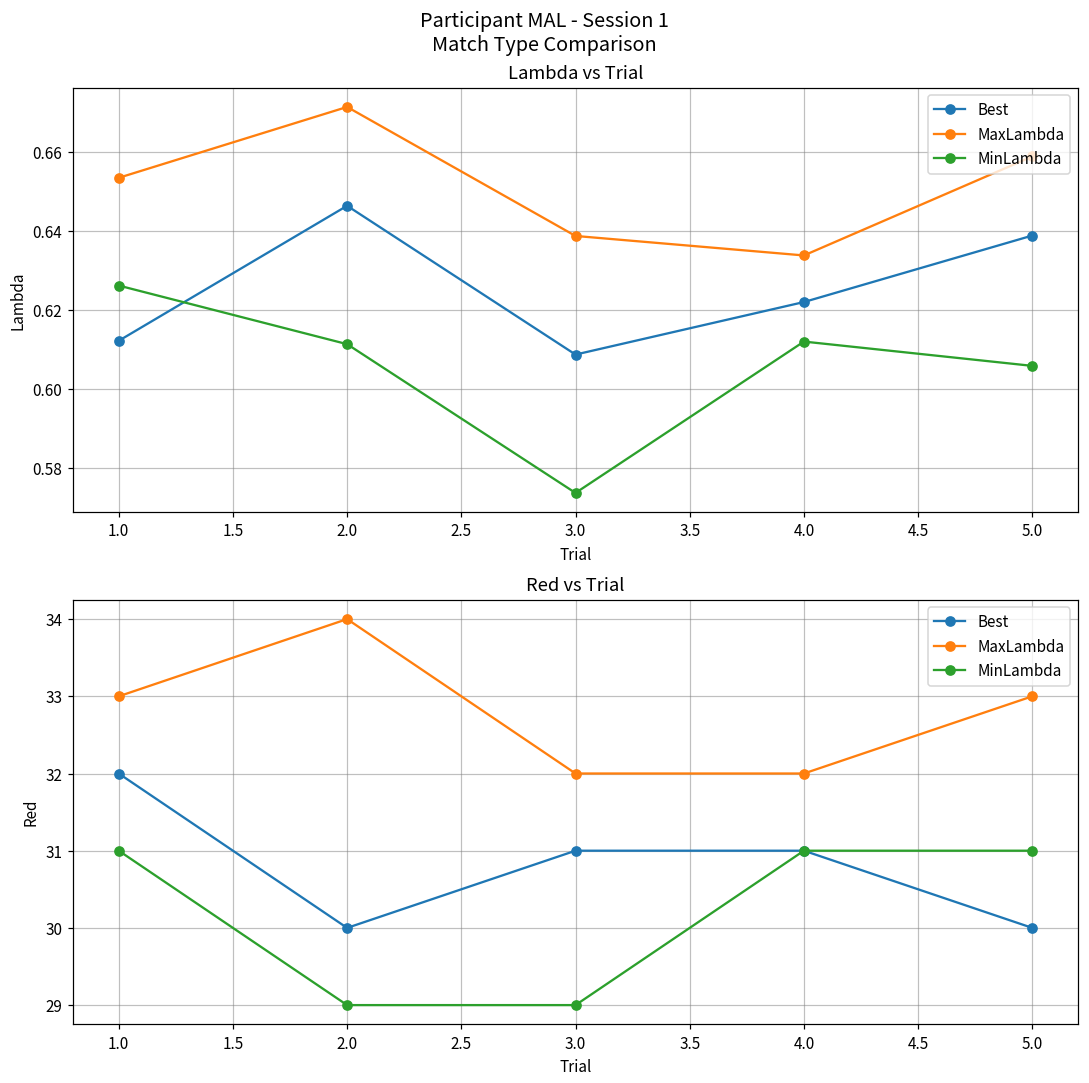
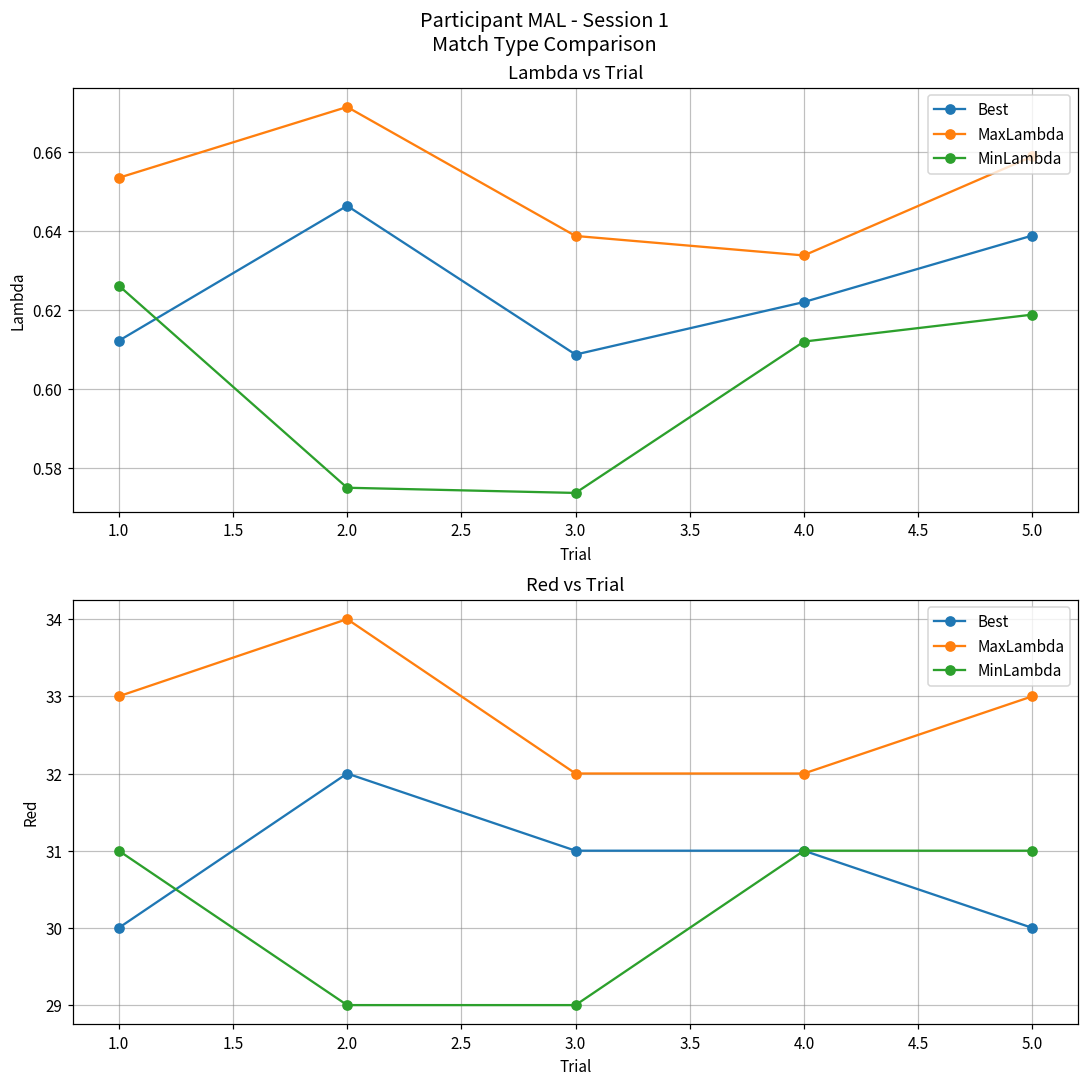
  {
    "Lambda vs Trial": {
      "Best": {
        "1.0": 0.612,
        "2.0": 0.646,
        "3.0": 0.609,
        "4.0": 0.622,
        "5.0": 0.639
      },
      "MaxLambda": {
        "1.0": 0.653,
        "2.0": 0.671,
        "3.0": 0.639,
        "4.0": 0.634
      },
      "MinLambda": {
        "1.0": 0.626,
-       "2.0": 0.611,
+       "2.0": 0.575,
        "3.0": 0.574,
        "4.0": 0.612,
-       "5.0": 0.606
+       "5.0": 0.619
      }
    },
    "Red vs Trial": {
      "Best": {
-       "1.0": 32,
-       "2.0": 30,
+       "1.0": 30,
+       "2.0": 32,
        "3.0": 31,
        "5.0": 30
      },
      "MaxLambda": {
        "1.0": 33,
        "2.0": 34,
        "3.0": 32,
        "4.0": 32,
        "5.0": 33
      },
      "MinLambda": {
        "1.0": 31,
        "2.0": 29,
        "3.0": 29,
        "5.0": 31
      }
    }
  }
